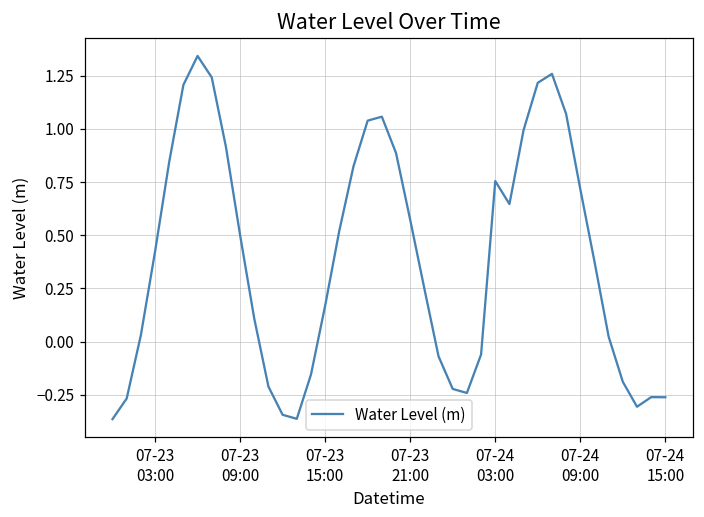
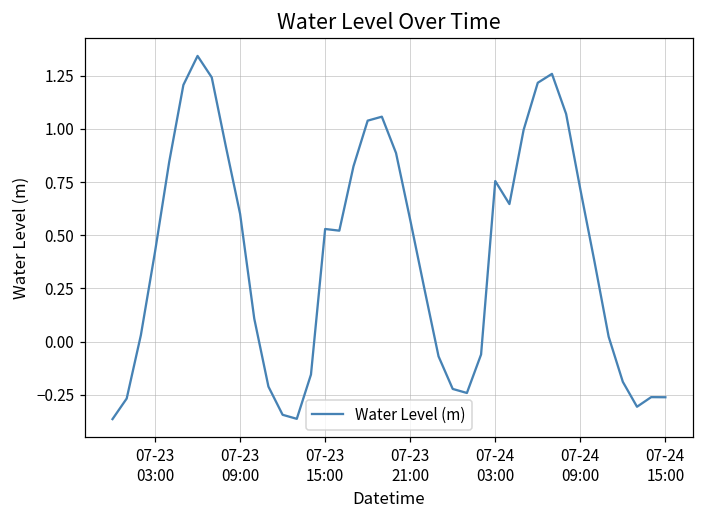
  {
    "07-23 03:00": 0.42,
-   "07-23 09:00": 0.50,
-   "07-23 15:00": 0.17,
+   "07-23 09:00": 0.60,
+   "07-23 15:00": 0.53,
    "07-23 21:00": 0.57,
    "07-24 03:00": 0.76,
    "07-24 09:00": 0.72,
    "07-24 15:00": -0.26
  }
